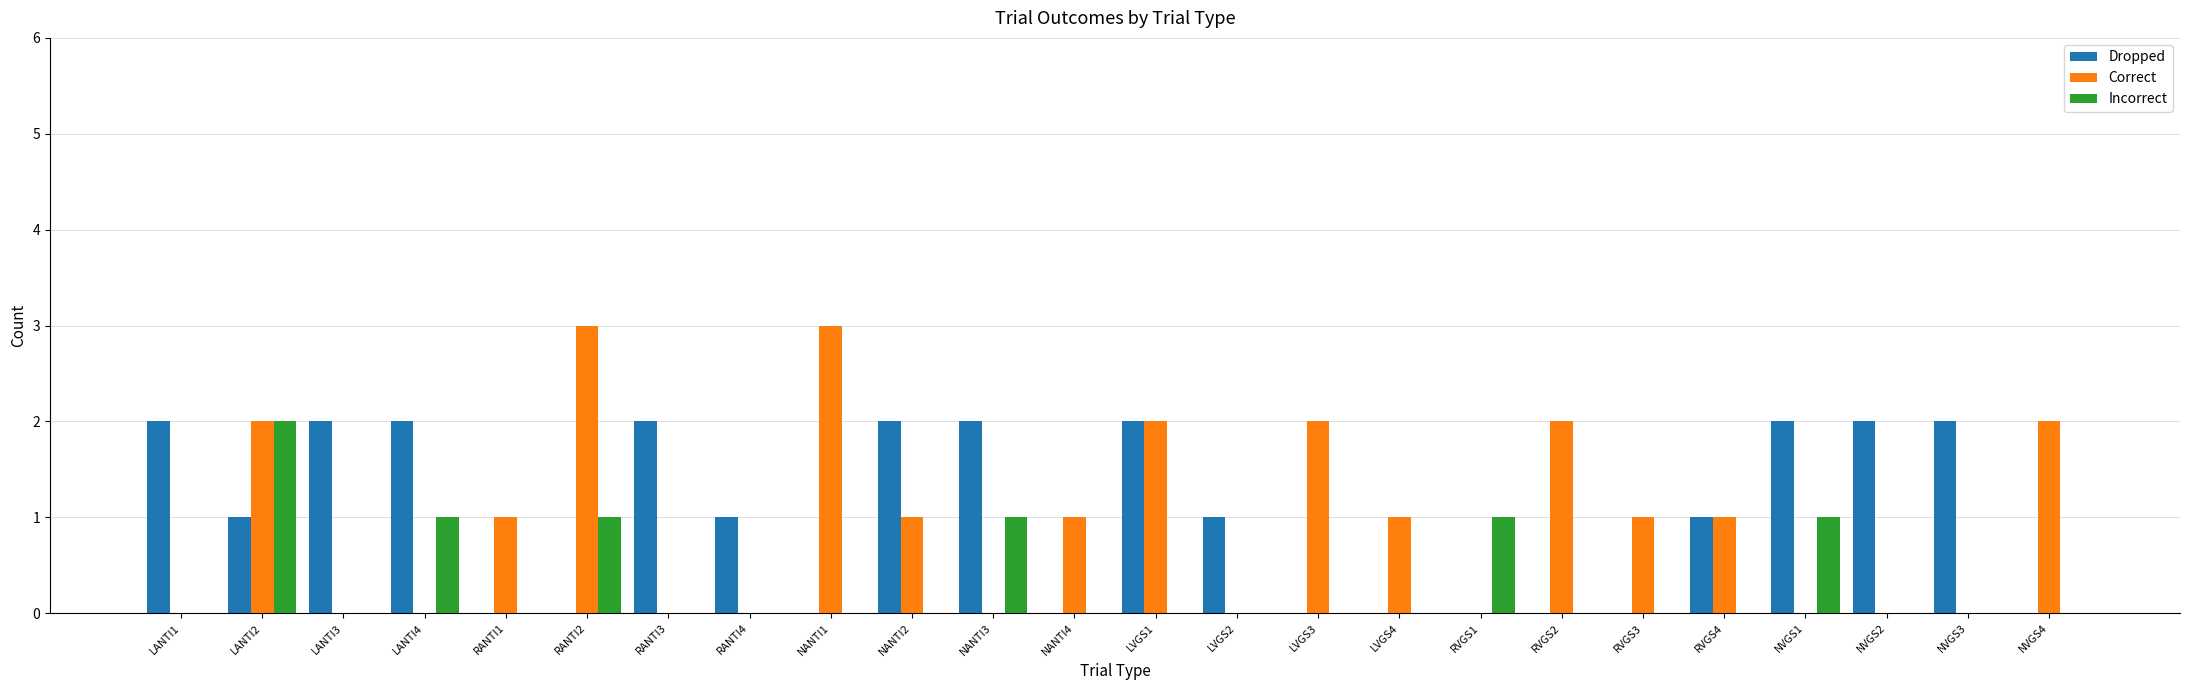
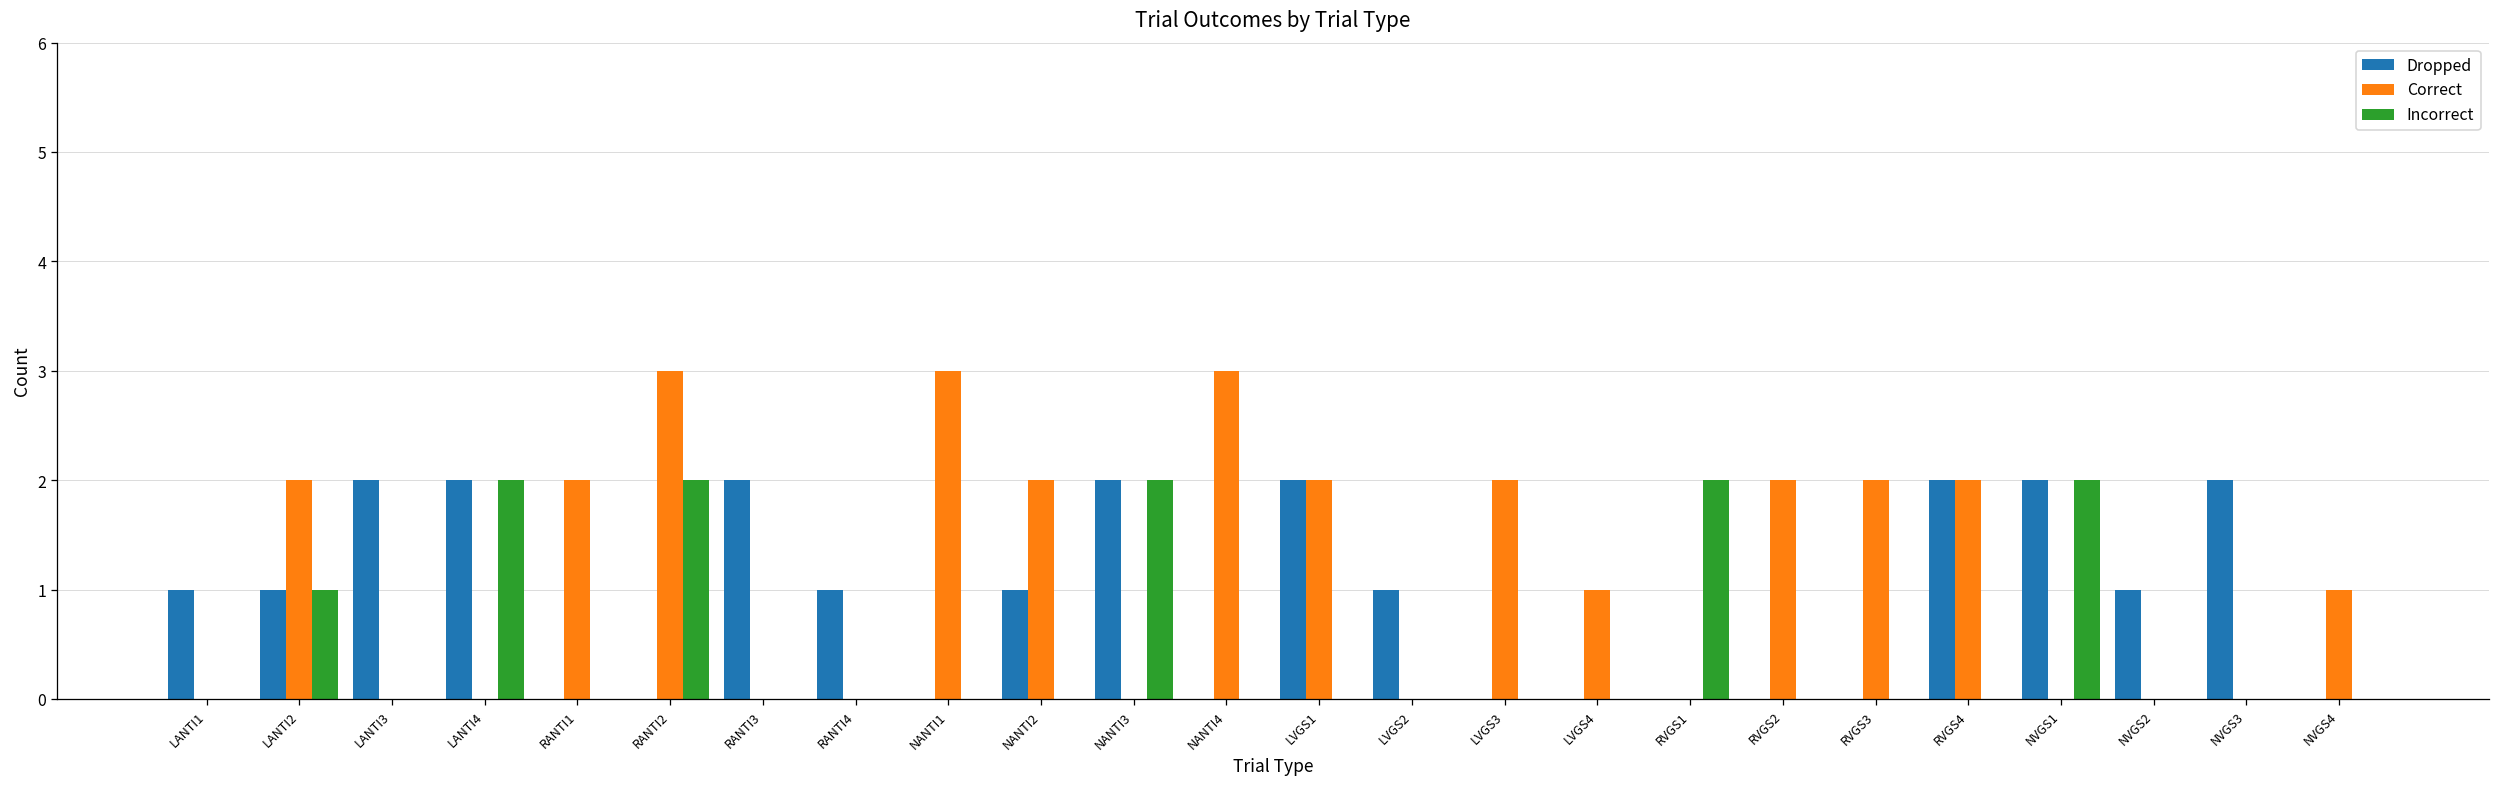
  {
    "Dropped": {
-     "LANTI1": 2,
+     "LANTI1": 1,
      "LANTI2": 1,
      "LANTI3": 2,
      "LANTI4": 2,
      "RANTI1": 0,
      "RANTI2": 0,
      "RANTI3": 2,
      "RANTI4": 1,
      "NANTI1": 0,
-     "NANTI2": 2,
+     "NANTI2": 1,
      "NANTI3": 2,
      "NANTI4": 0,
      "LVGS1": 2,
      "LVGS2": 1,
      "LVGS3": 0,
      "LVGS4": 0,
      "RVGS1": 0,
      "RVGS2": 0,
      "RVGS3": 0,
-     "RVGS4": 1,
+     "RVGS4": 2,
      "NVGS1": 2,
-     "NVGS2": 2,
+     "NVGS2": 1,
      "NVGS3": 2,
      "NVGS4": 0
    },
    "Correct": {
      "LANTI1": 0,
      "LANTI2": 2,
      "LANTI3": 0,
      "LANTI4": 0,
-     "RANTI1": 1,
+     "RANTI1": 2,
      "RANTI2": 3,
      "RANTI3": 0,
      "RANTI4": 0,
      "NANTI1": 3,
-     "NANTI2": 1,
+     "NANTI2": 2,
      "NANTI3": 0,
-     "NANTI4": 1,
+     "NANTI4": 3,
      "LVGS1": 2,
      "LVGS2": 0,
      "LVGS3": 2,
      "LVGS4": 1,
      "RVGS1": 0,
      "RVGS2": 2,
-     "RVGS3": 1,
-     "RVGS4": 1,
+     "RVGS3": 2,
+     "RVGS4": 2,
      "NVGS1": 0,
      "NVGS2": 0,
      "NVGS3": 0,
-     "NVGS4": 2
+     "NVGS4": 1
    },
    "Incorrect": {
      "LANTI1": 0,
-     "LANTI2": 2,
+     "LANTI2": 1,
      "LANTI3": 0,
-     "LANTI4": 1,
+     "LANTI4": 2,
      "RANTI1": 0,
-     "RANTI2": 1,
+     "RANTI2": 2,
      "RANTI3": 0,
      "RANTI4": 0,
      "NANTI1": 0,
      "NANTI2": 0,
-     "NANTI3": 1,
+     "NANTI3": 2,
      "NANTI4": 0,
      "LVGS1": 0,
      "LVGS2": 0,
      "LVGS3": 0,
      "LVGS4": 0,
-     "RVGS1": 1,
+     "RVGS1": 2,
      "RVGS2": 0,
      "RVGS3": 0,
      "RVGS4": 0,
-     "NVGS1": 1,
+     "NVGS1": 2,
      "NVGS2": 0,
      "NVGS3": 0,
      "NVGS4": 0
    }
  }
